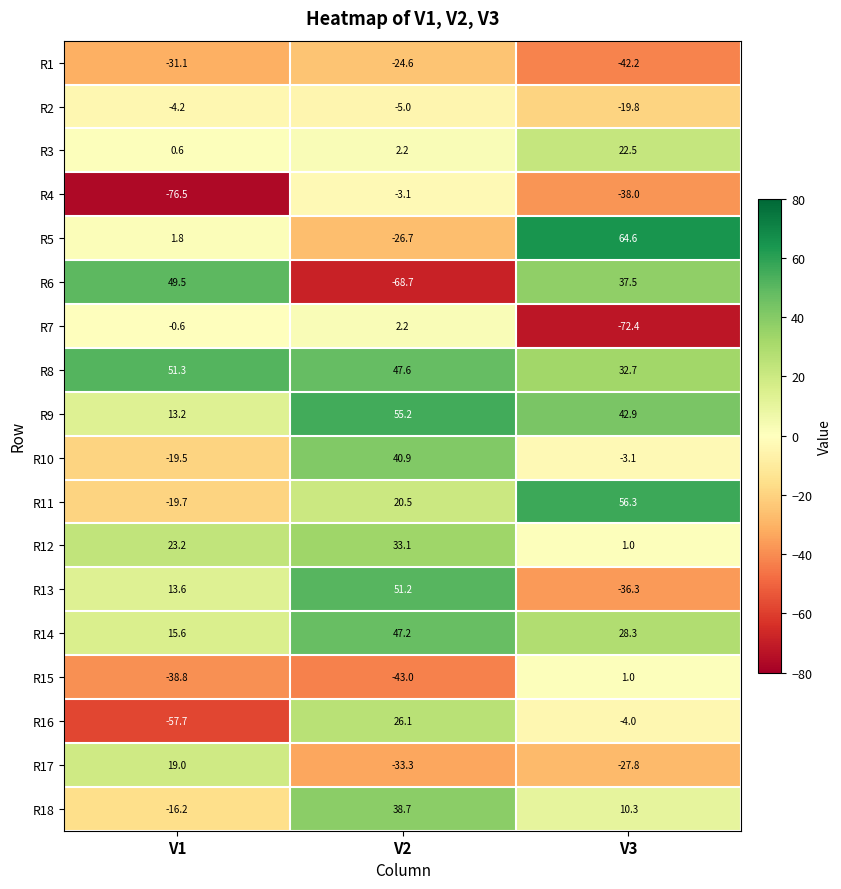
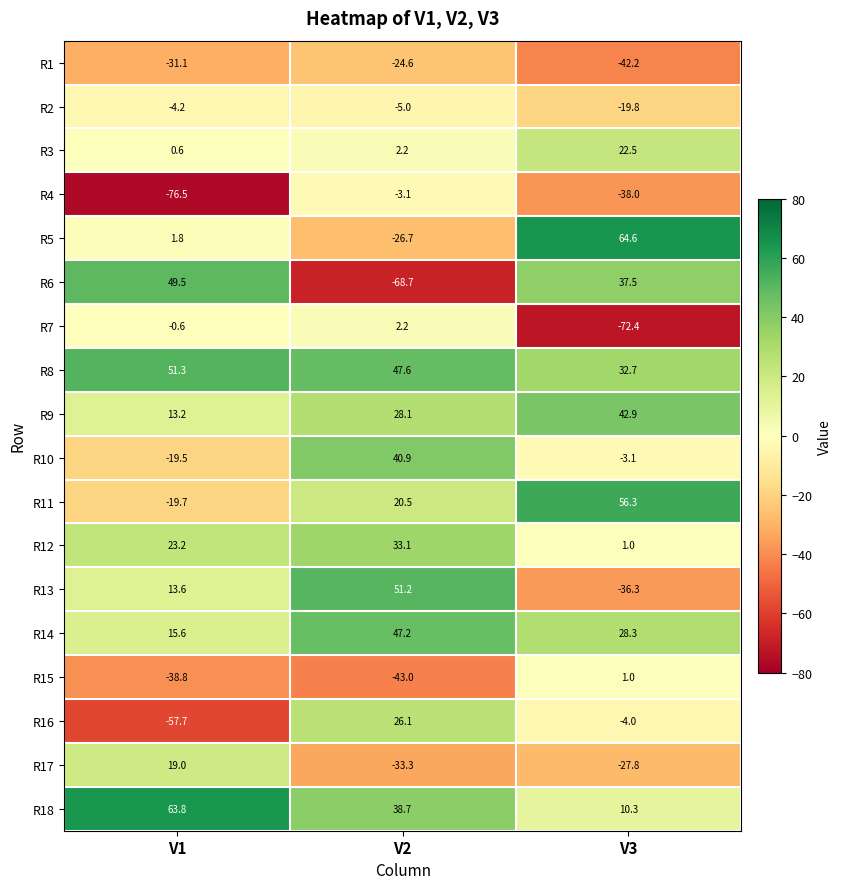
  {
    "R1": {
      "V1": -31.1,
      "V2": -24.6,
      "V3": -42.2
    },
    "R2": {
      "V1": -4.2,
      "V2": -5.0,
      "V3": -19.8
    },
    "R3": {
      "V1": 0.6,
      "V2": 2.2,
      "V3": 22.5
    },
    "R4": {
      "V1": -76.5,
      "V2": -3.1,
      "V3": -38.0
    },
    "R5": {
      "V1": 1.8,
      "V2": -26.7,
      "V3": 64.6
    },
    "R6": {
      "V1": 49.5,
      "V2": -68.7,
      "V3": 37.5
    },
    "R7": {
      "V1": -0.6,
      "V2": 2.2,
      "V3": -72.4
    },
    "R8": {
      "V1": 51.3,
      "V2": 47.6,
      "V3": 32.7
    },
    "R9": {
      "V1": 13.2,
-     "V2": 55.2,
+     "V2": 28.1,
      "V3": 42.9
    },
    "R10": {
      "V1": -19.5,
      "V2": 40.9,
      "V3": -3.1
    },
    "R11": {
      "V1": -19.7,
      "V2": 20.5,
      "V3": 56.3
    },
    "R12": {
      "V1": 23.2,
      "V2": 33.1,
      "V3": 1.0
    },
    "R13": {
      "V1": 13.6,
      "V2": 51.2,
      "V3": -36.3
    },
    "R14": {
      "V1": 15.6,
      "V2": 47.2,
      "V3": 28.3
    },
    "R15": {
      "V1": -38.8,
      "V2": -43.0,
      "V3": 1.0
    },
    "R16": {
      "V1": -57.7,
      "V2": 26.1,
      "V3": -4.0
    },
    "R17": {
      "V1": 19.0,
      "V2": -33.3,
      "V3": -27.8
    },
    "R18": {
-     "V1": -16.2,
+     "V1": 63.8,
      "V2": 38.7,
      "V3": 10.3
    }
  }
